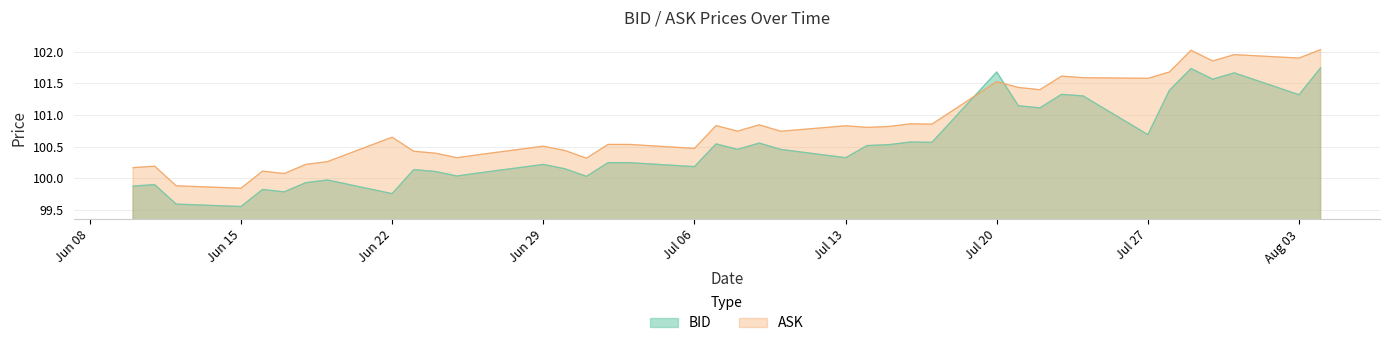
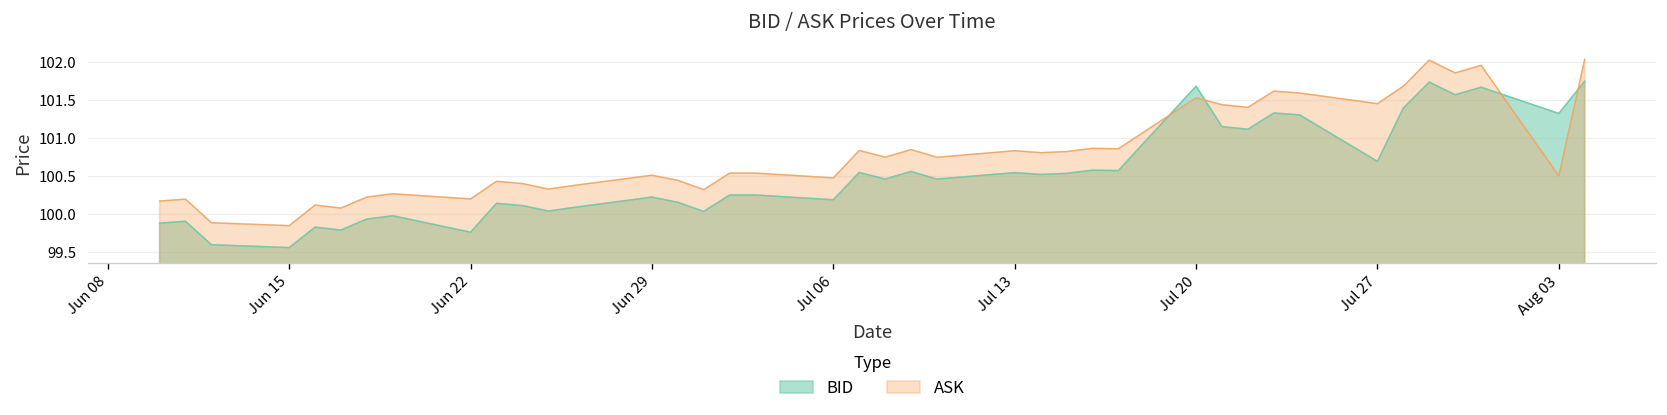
  {
    "BID": {
      "Jun 15": 99.6,
      "Jun 22": 99.8,
      "Jun 29": 100.2,
      "Jul 06": 100.2,
-     "Jul 13": 100.3,
+     "Jul 13": 100.5,
      "Jul 20": 101.7,
      "Jul 27": 100.7,
      "Aug 03": 101.3
    },
    "ASK": {
      "Jun 15": 99.8,
-     "Jun 22": 100.7,
+     "Jun 22": 100.2,
      "Jun 29": 100.5,
      "Jul 06": 100.5,
      "Jul 13": 100.8,
      "Jul 20": 101.5,
-     "Jul 27": 101.6,
-     "Aug 03": 101.9
+     "Jul 27": 101.5,
+     "Aug 03": 100.5
    }
  }
